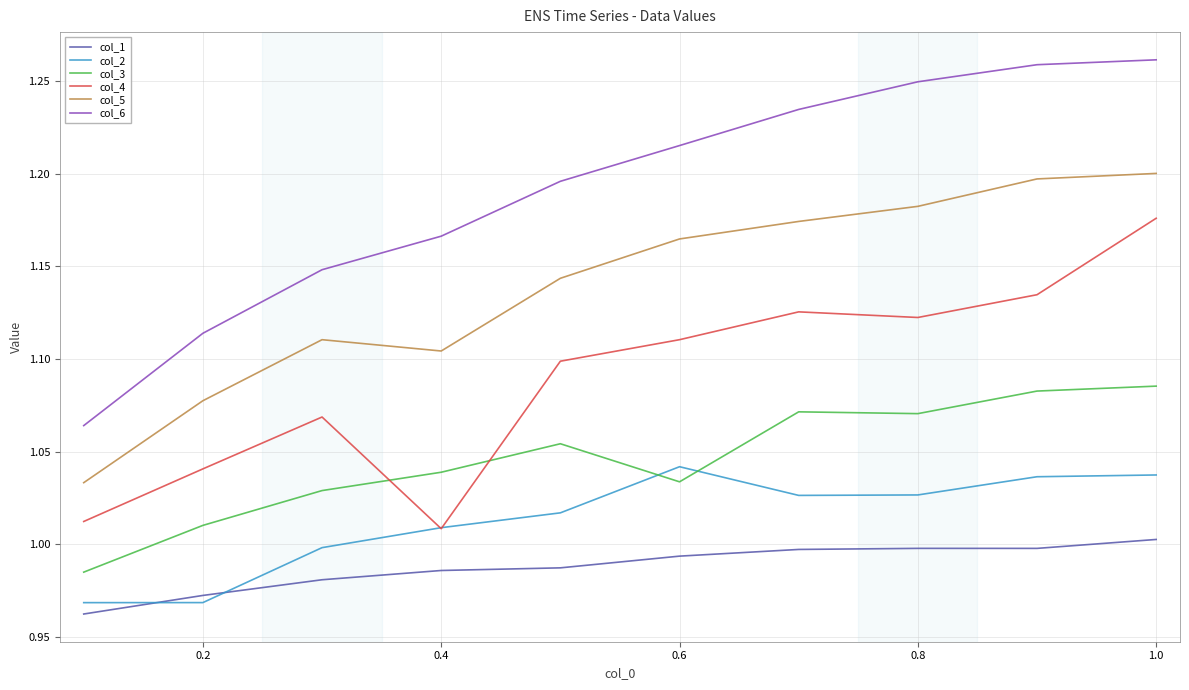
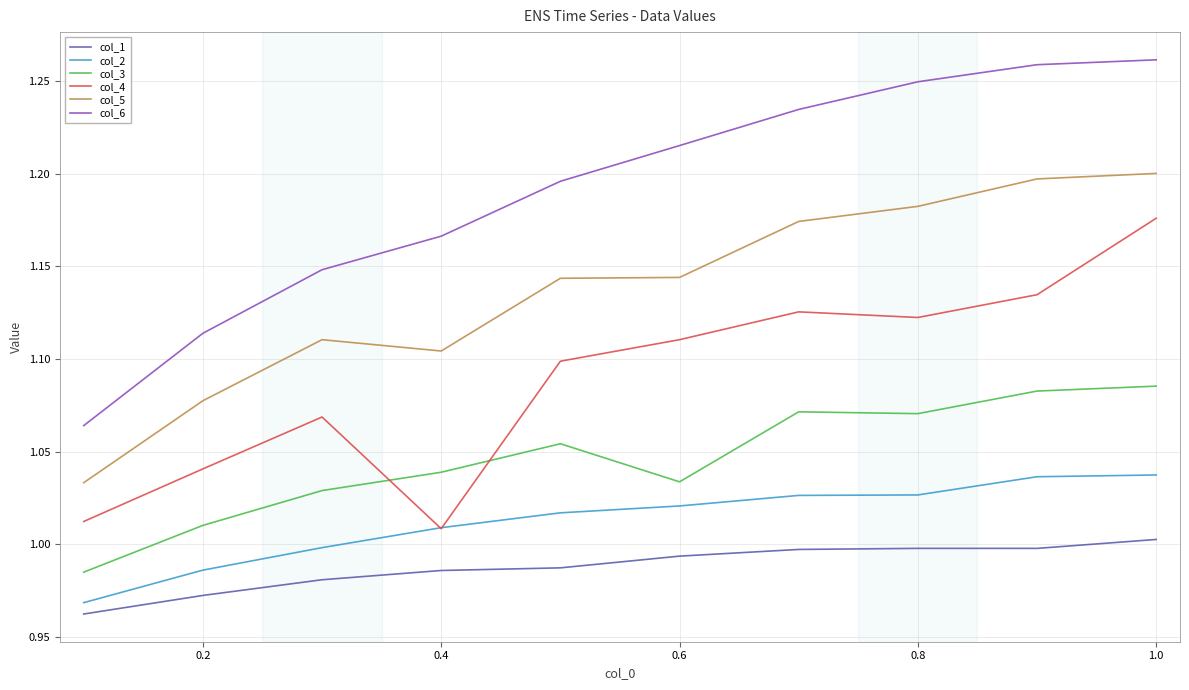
  {
    "col_2": {
-     "0.2": 0.968,
-     "0.6": 1.042,
+     "0.2": 0.986,
+     "0.6": 1.021,
      "0.8": 1.027,
      "1.0": 1.037
    },
    "col_3": {
      "0.2": 1.010,
      "0.4": 1.039,
      "0.6": 1.034,
      "0.8": 1.070,
      "1.0": 1.085
    },
    "col_4": {
      "0.2": 1.041,
      "0.6": 1.110,
      "0.8": 1.122,
      "1.0": 1.176
    },
    "col_5": {
      "0.2": 1.077,
      "0.4": 1.104,
-     "0.6": 1.165,
+     "0.6": 1.144,
      "0.8": 1.182,
      "1.0": 1.200
    }
  }
